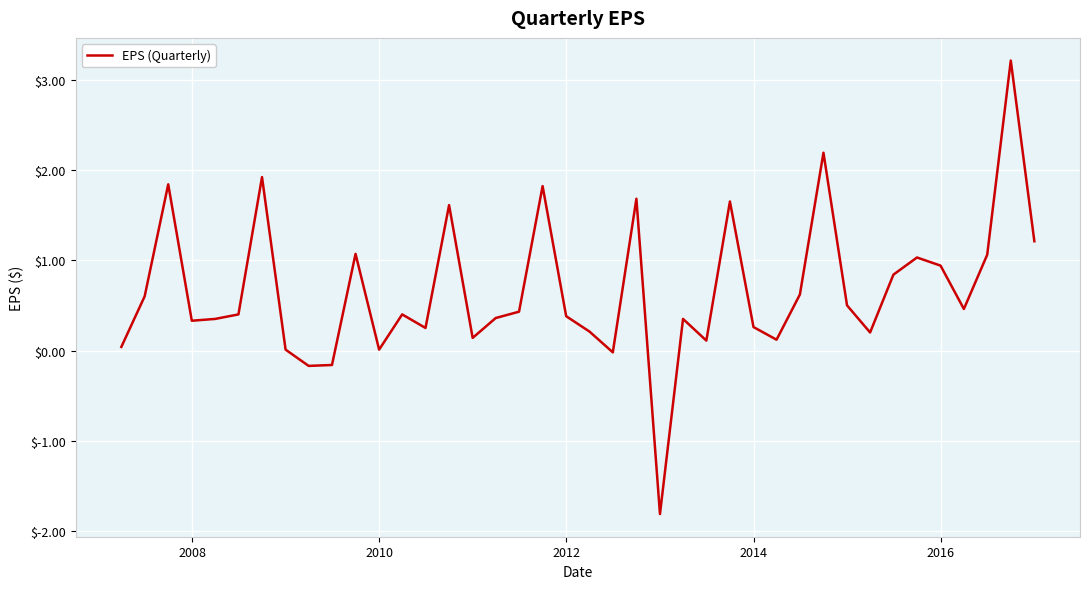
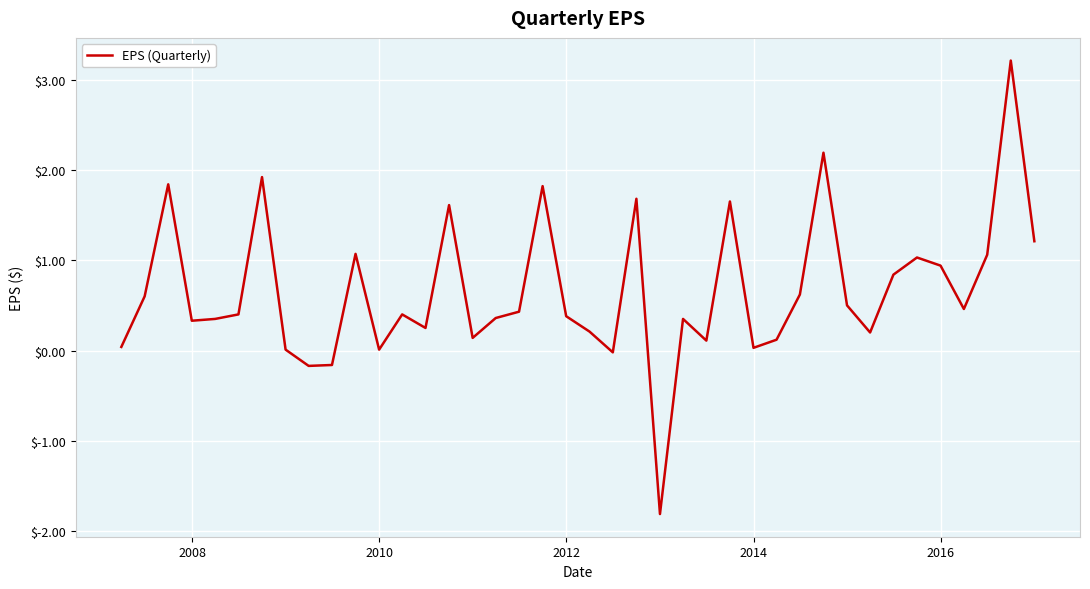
  {
    "2008": "$0.3",
    "2010": "$0.0",
    "2012": "$0.4",
-   "2014": "$0.3",
+   "2014": "$0.0",
    "2016": "$0.9"
  }
